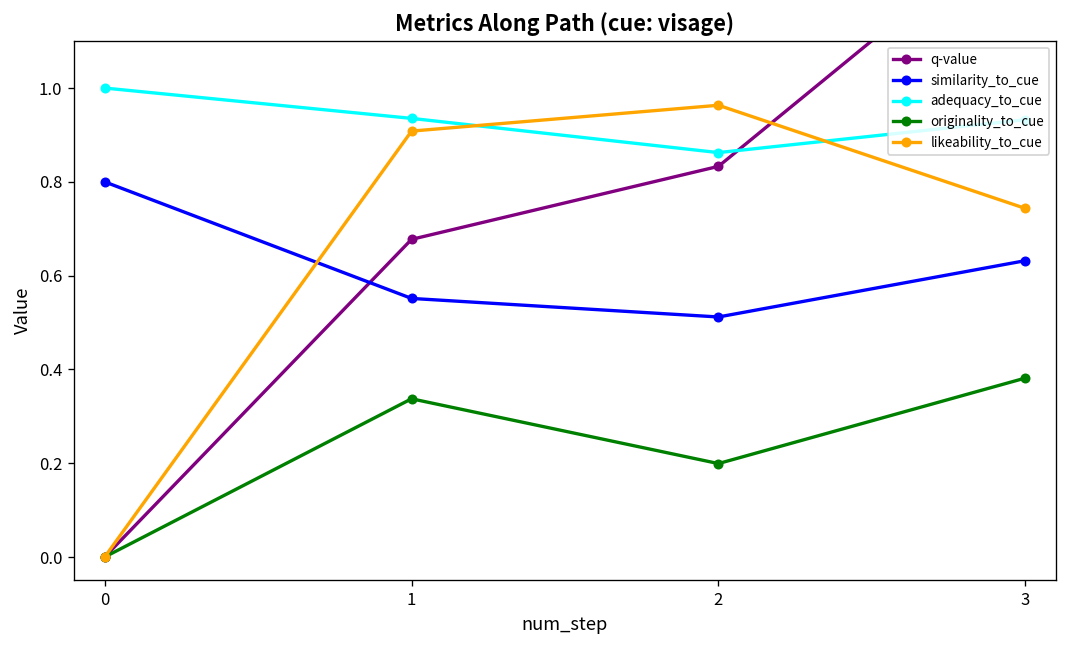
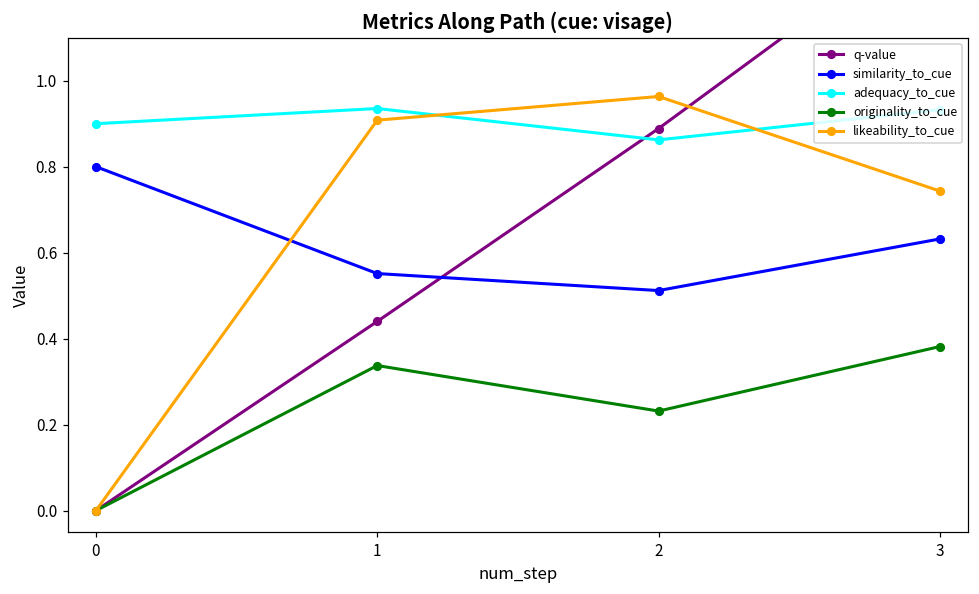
  {
    "q-value": {
-     "1": 0.68,
-     "2": 0.83
+     "1": 0.44,
+     "2": 0.89
    },
    "similarity_to_cue": {
      "0": 0.80,
      "1": 0.55,
      "2": 0.51,
      "3": 0.63
    },
    "adequacy_to_cue": {
-     "0": 1.0,
+     "0": 0.9,
      "1": 0.94,
      "2": 0.86
    },
    "originality_to_cue": {
      "1": 0.34,
-     "2": 0.20,
+     "2": 0.23,
      "3": 0.38
    },
    "likeability_to_cue": {
      "1": 0.91,
      "2": 0.96,
      "3": 0.74
    }
  }
